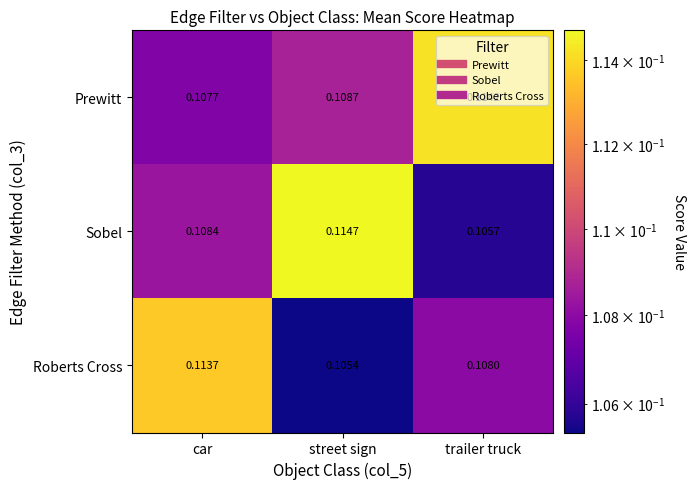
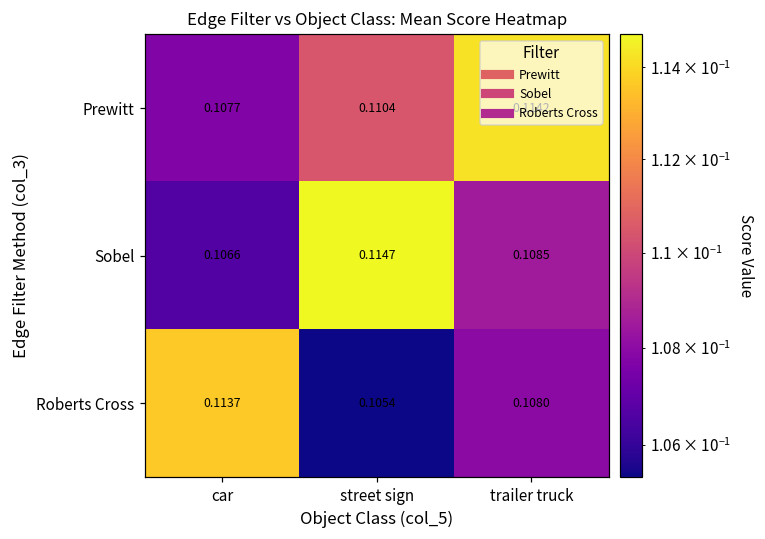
  {
    "Prewitt": {
      "car": 0.1077,
-     "street sign": 0.1087
+     "street sign": 0.1104
    },
    "Sobel": {
-     "car": 0.1084,
+     "car": 0.1066,
      "street sign": 0.1147,
-     "trailer truck": 0.1057
+     "trailer truck": 0.1085
    },
    "Roberts Cross": {
      "car": 0.1137,
      "street sign": 0.1054,
      "trailer truck": 0.1080
    }
  }
